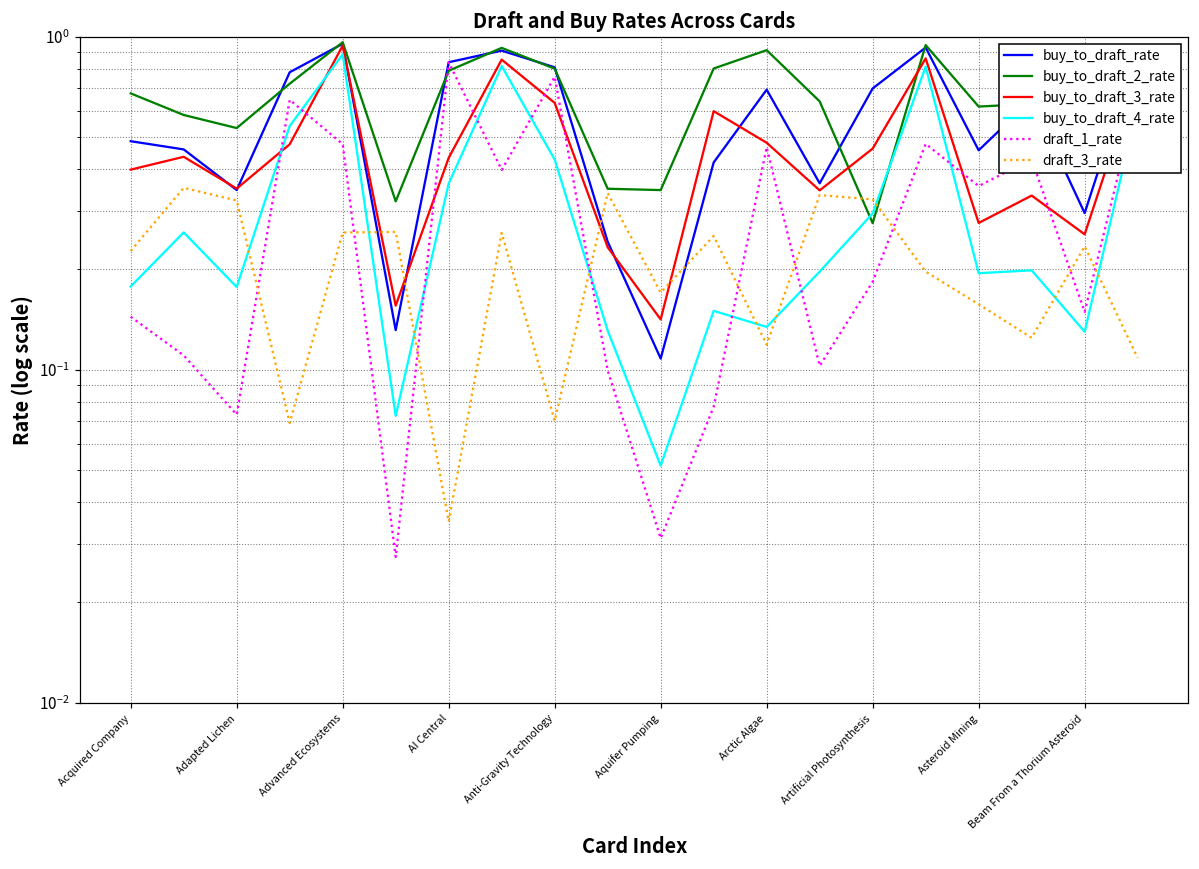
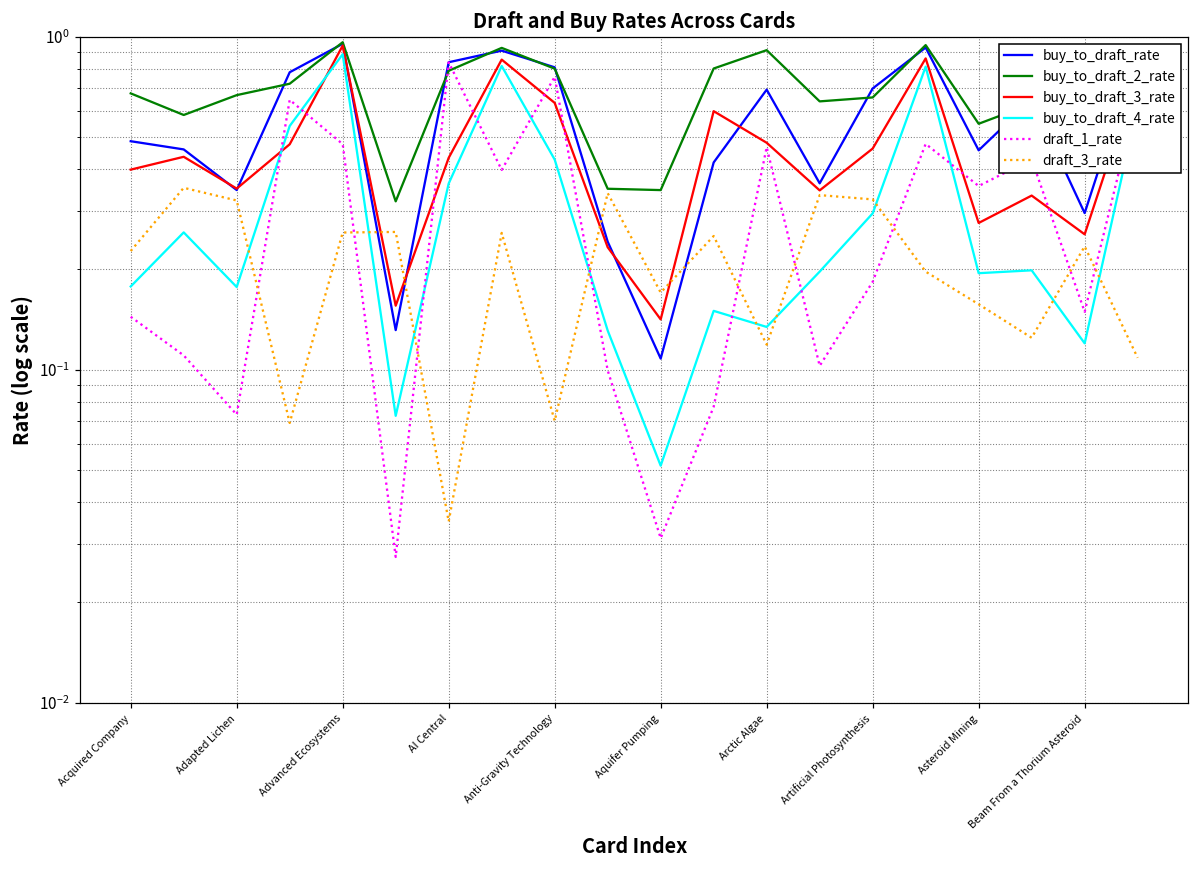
  {
    "buy_to_draft_rate": {
      "Acquired Company": 0.49,
      "Aquifer Pumping": 0.11,
      "Arctic Algae": 0.69,
      "Artificial Photosynthesis": 0.70,
      "Asteroid Mining": 0.46,
      "Beam From a Thorium Asteroid": 0.30
    },
    "buy_to_draft_2_rate": {
      "Acquired Company": 0.68,
-     "Adapted Lichen": 0.53,
+     "Adapted Lichen": 0.67,
      "AI Central": 0.79,
      "Aquifer Pumping": 0.35,
      "Arctic Algae": 0.91,
-     "Artificial Photosynthesis": 0.28,
-     "Asteroid Mining": 0.62
+     "Artificial Photosynthesis": 0.66,
+     "Asteroid Mining": 0.55
    },
    "buy_to_draft_3_rate": {
      "Acquired Company": 0.40,
      "AI Central": 0.43,
      "Anti-Gravity Technology": 0.63,
      "Aquifer Pumping": 0.14,
      "Arctic Algae": 0.48,
      "Artificial Photosynthesis": 0.46,
      "Asteroid Mining": 0.28,
      "Beam From a Thorium Asteroid": 0.26
    },
    "buy_to_draft_4_rate": {
      "Acquired Company": 0.18,
      "Adapted Lichen": 0.18,
      "Advanced Ecosystems": 0.89,
      "AI Central": 0.36,
      "Anti-Gravity Technology": 0.43,
      "Aquifer Pumping": 0.052,
      "Arctic Algae": 0.13,
      "Artificial Photosynthesis": 0.29,
      "Asteroid Mining": 0.19,
-     "Beam From a Thorium Asteroid": 0.13
+     "Beam From a Thorium Asteroid": 0.12
    },
    "draft_1_rate": {
      "Acquired Company": 0.14,
      "Adapted Lichen": 0.073,
      "Advanced Ecosystems": 0.48,
      "Anti-Gravity Technology": 0.76,
      "Aquifer Pumping": 0.031,
      "Arctic Algae": 0.47,
      "Artificial Photosynthesis": 0.18,
      "Asteroid Mining": 0.36,
      "Beam From a Thorium Asteroid": 0.15
    },
    "draft_3_rate": {
      "Acquired Company": 0.23,
      "Adapted Lichen": 0.32,
      "Advanced Ecosystems": 0.26,
      "AI Central": 0.035,
      "Anti-Gravity Technology": 0.07,
      "Aquifer Pumping": 0.17,
      "Arctic Algae": 0.12,
      "Artificial Photosynthesis": 0.32,
      "Asteroid Mining": 0.16,
      "Beam From a Thorium Asteroid": 0.23
    }
  }
